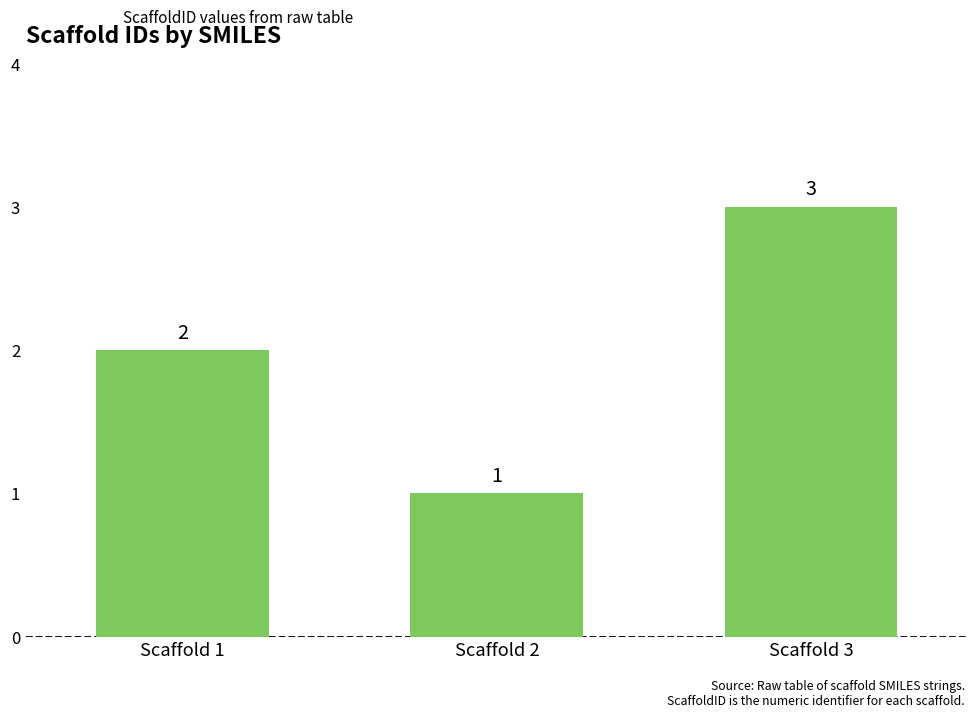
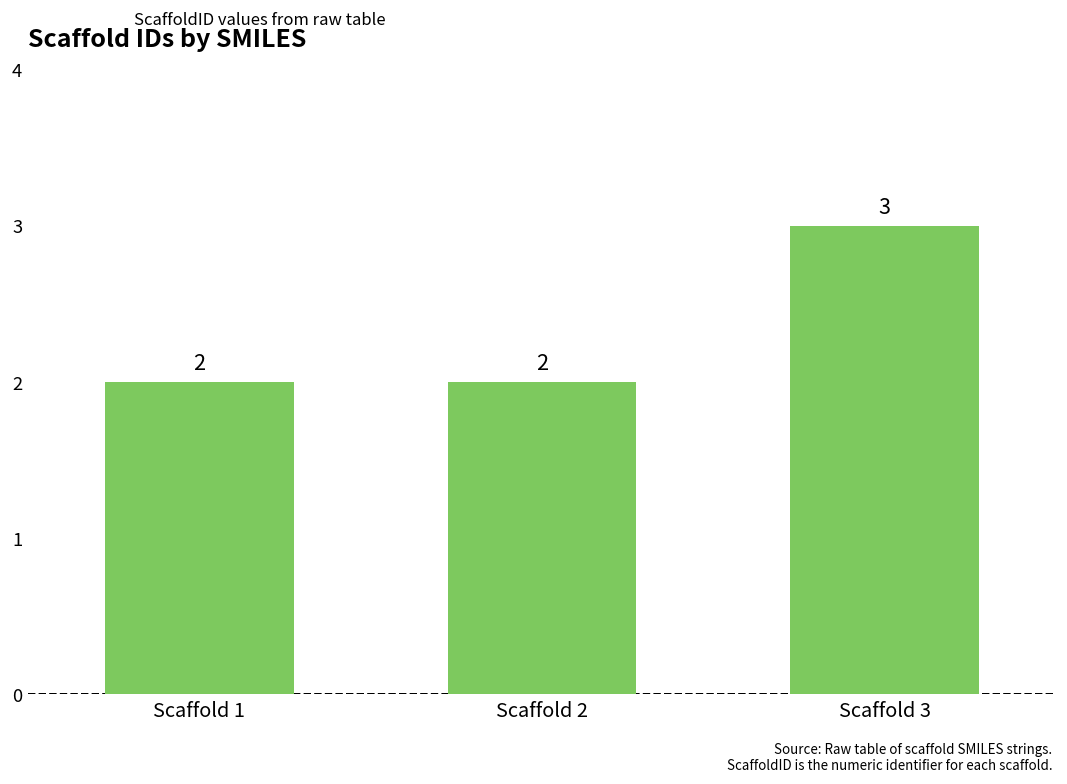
  {
    "Scaffold 1": 2,
-   "Scaffold 2": 1,
+   "Scaffold 2": 2,
    "Scaffold 3": 3
  }
